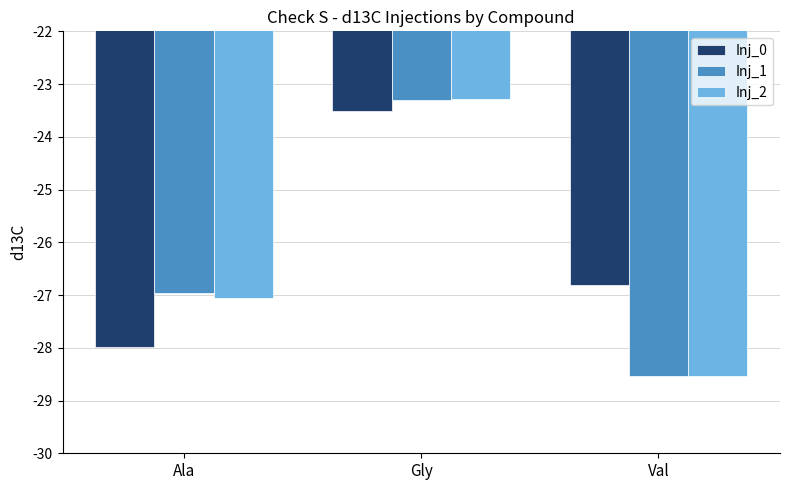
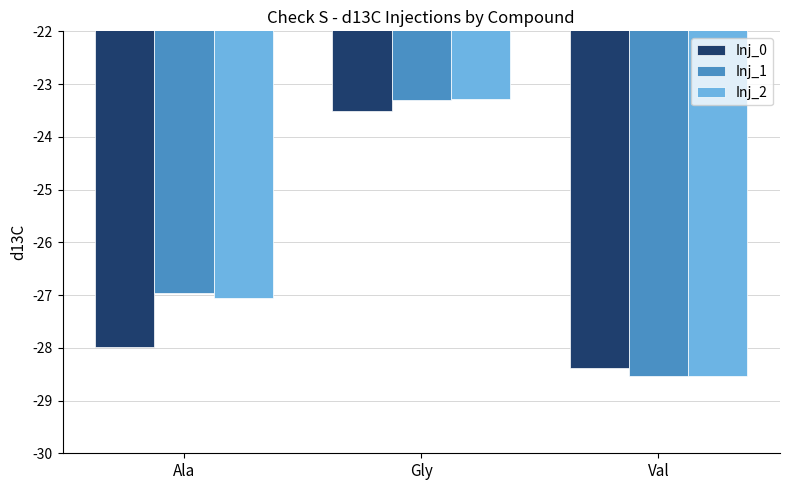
  {
    "Inj_0": {
      "Ala": -28.0,
      "Gly": -23.5,
-     "Val": -26.8
+     "Val": -28.4
    }
  }
